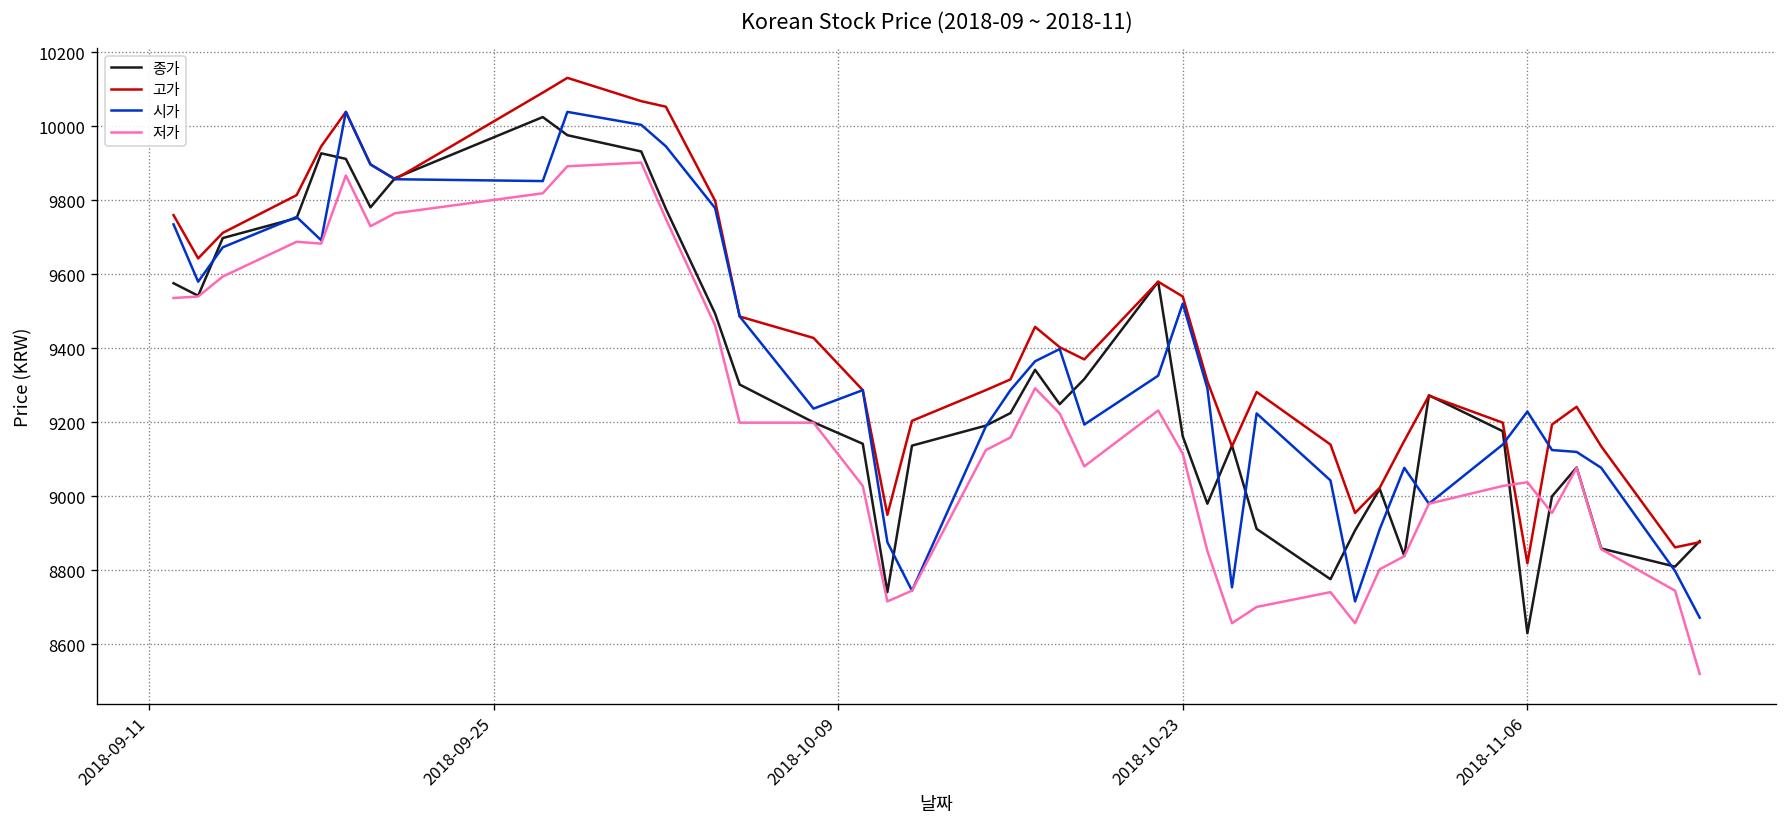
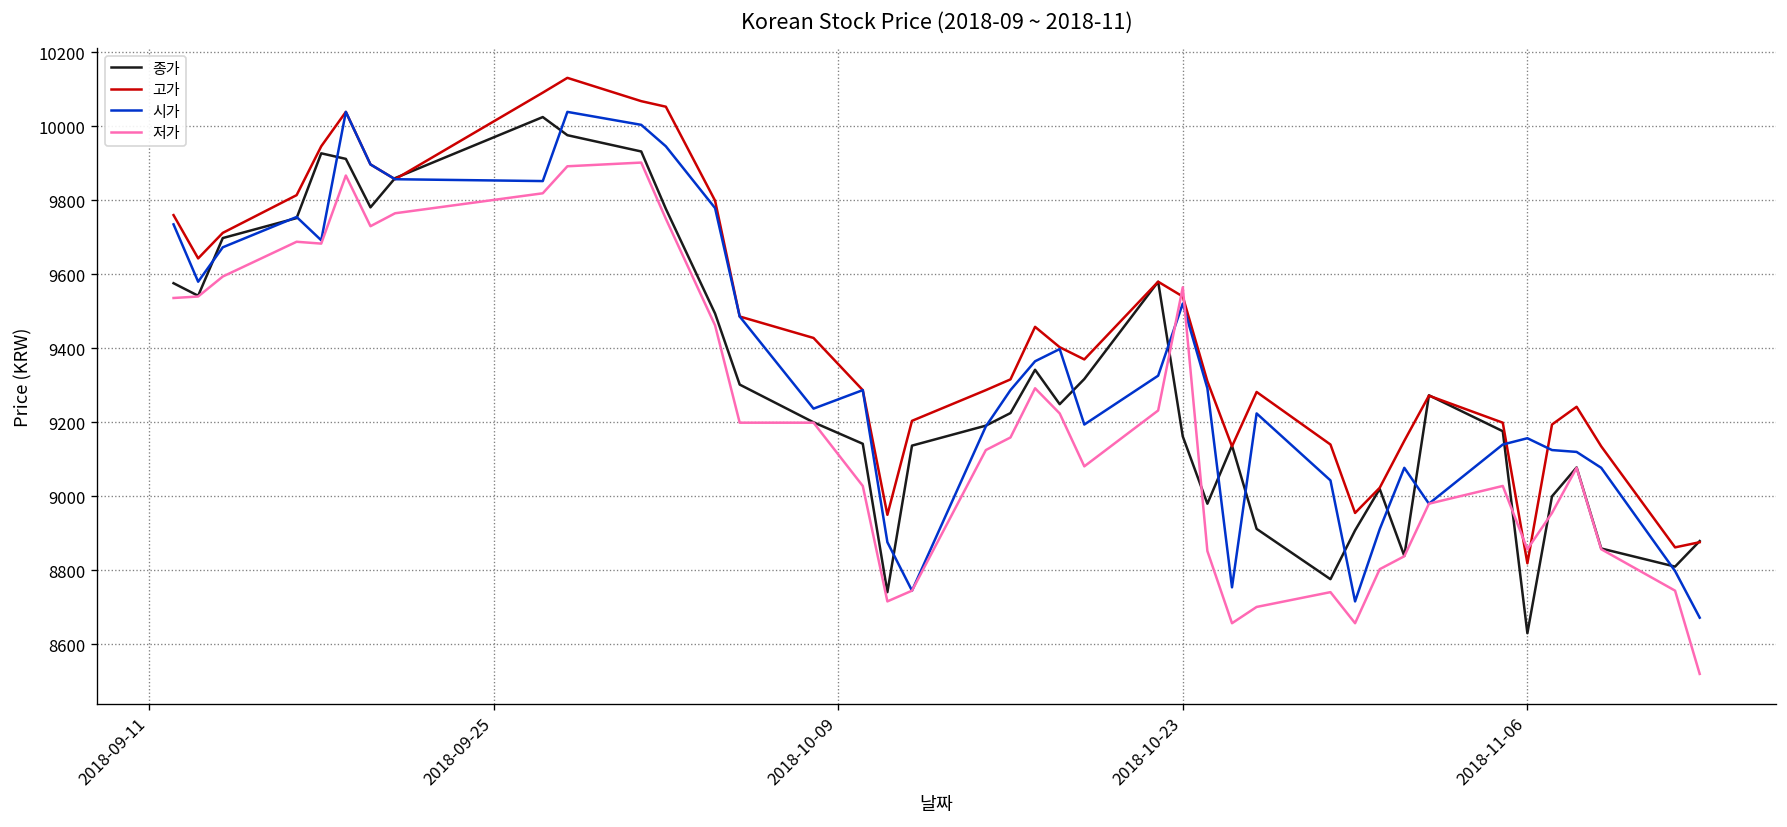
  {
    "종가": {
      "2018-10-23": 9160,
      "2018-11-06": 8630
    },
    "고가": {
      "2018-10-23": 9540,
      "2018-11-06": 8820
    },
    "시가": {
      "2018-10-23": 9520,
-     "2018-11-06": 9230
+     "2018-11-06": 9160
    },
    "저가": {
-     "2018-10-23": 9120,
-     "2018-11-06": 9040
+     "2018-10-23": 9570,
+     "2018-11-06": 8860
    }
  }
